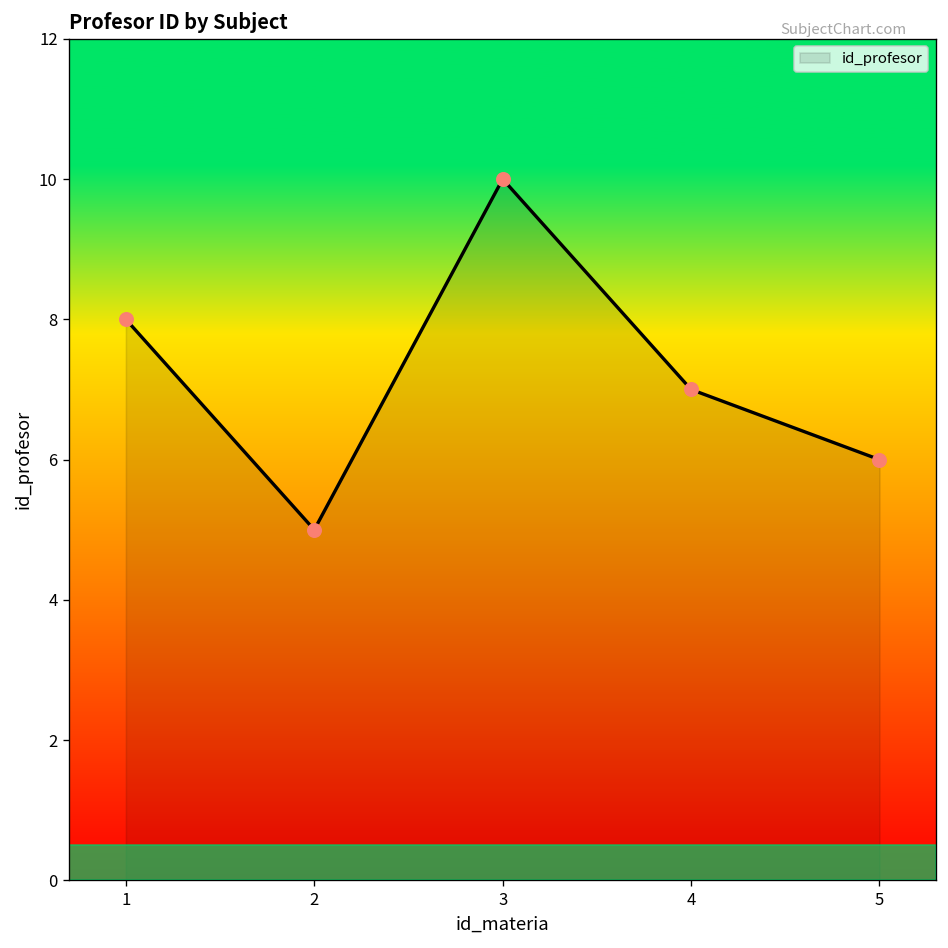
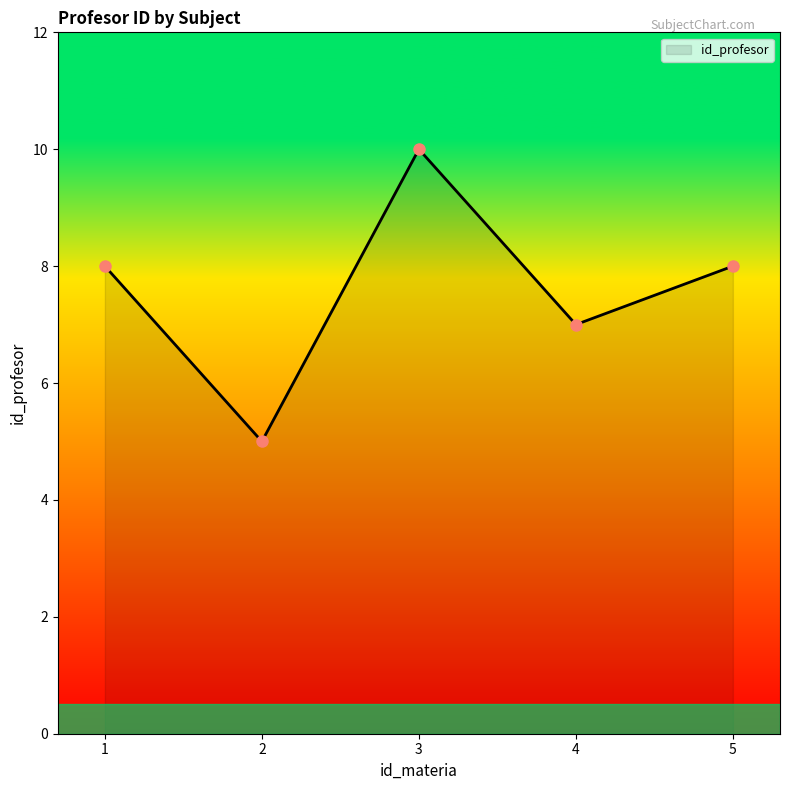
  {
    "1": 8,
    "2": 5,
    "3": 10,
    "4": 7,
-   "5": 6
+   "5": 8
  }
